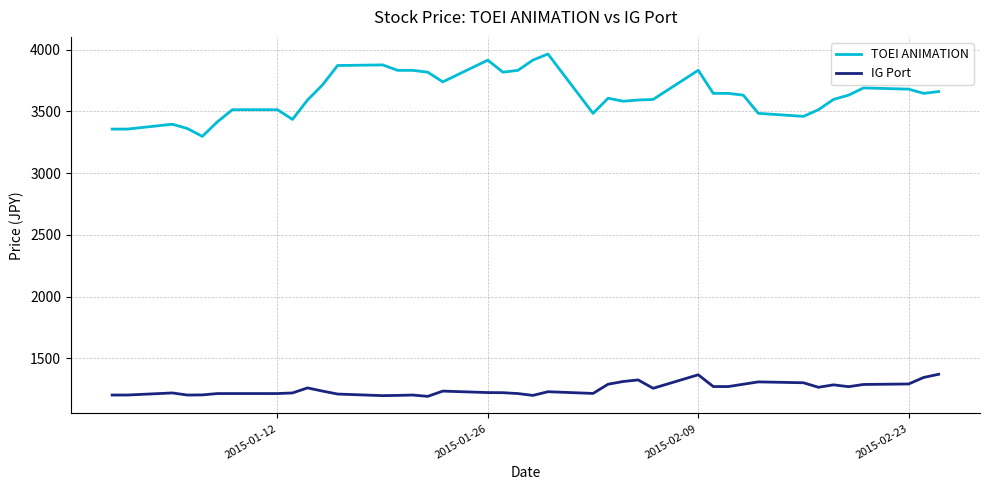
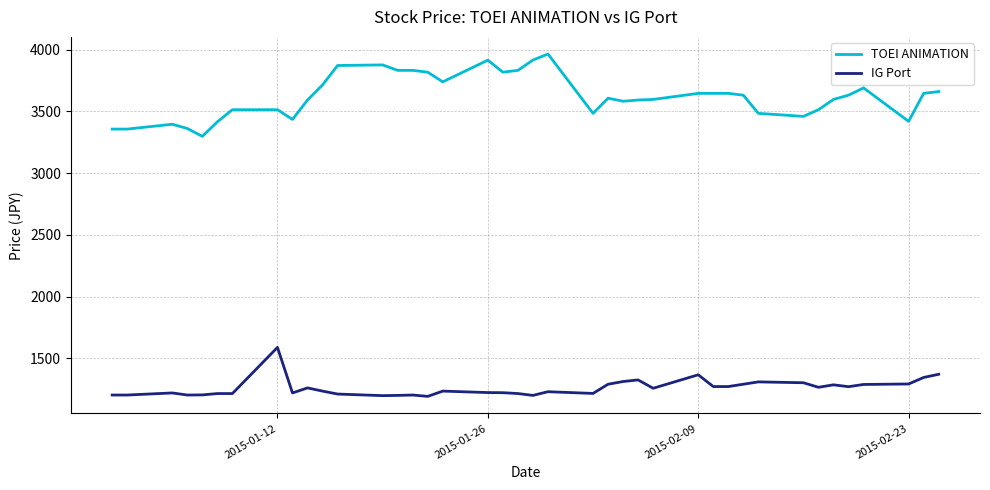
  {
    "TOEI ANIMATION": {
      "2015-01-12": 3510,
      "2015-01-26": 3920,
-     "2015-02-09": 3830,
-     "2015-02-23": 3680
+     "2015-02-09": 3650,
+     "2015-02-23": 3420
    },
    "IG Port": {
-     "2015-01-12": 1210,
+     "2015-01-12": 1590,
      "2015-01-26": 1220,
      "2015-02-09": 1370,
      "2015-02-23": 1290
    }
  }
